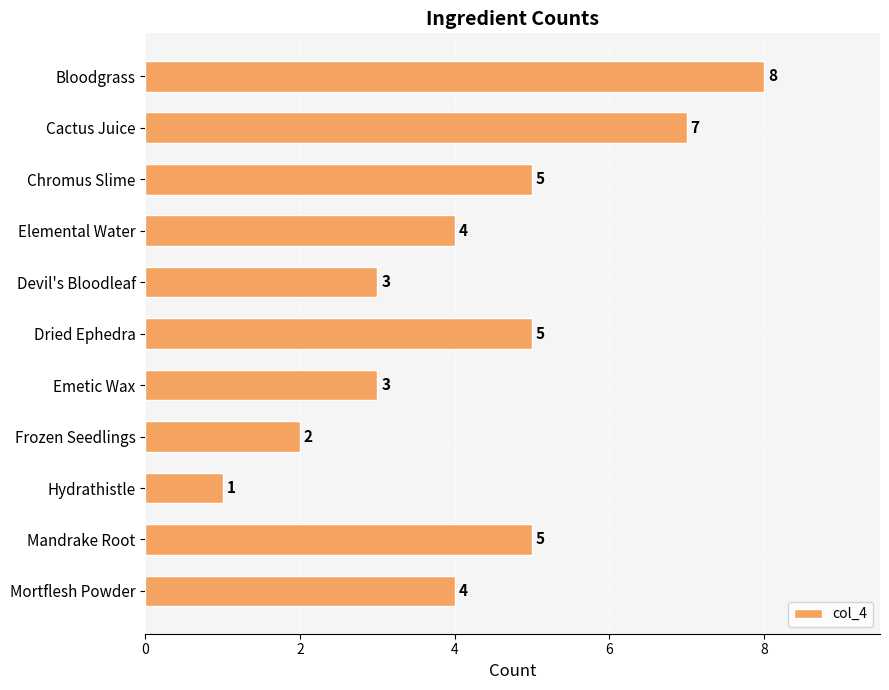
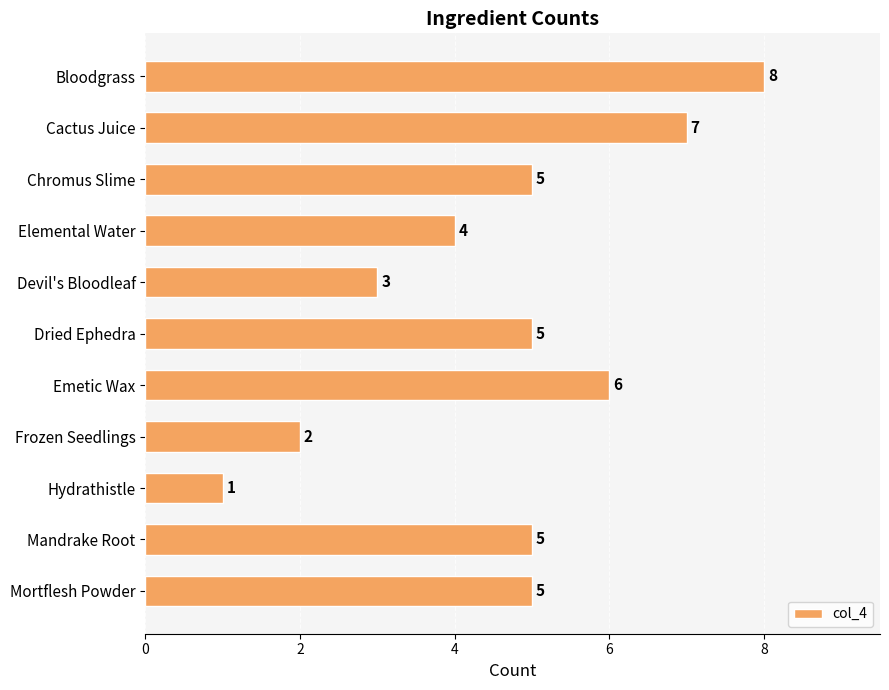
  {
    "Bloodgrass": 8,
    "Cactus Juice": 7,
    "Chromus Slime": 5,
    "Elemental Water": 4,
    "Devil's Bloodleaf": 3,
    "Dried Ephedra": 5,
-   "Emetic Wax": 3,
+   "Emetic Wax": 6,
    "Frozen Seedlings": 2,
    "Hydrathistle": 1,
    "Mandrake Root": 5,
-   "Mortflesh Powder": 4
+   "Mortflesh Powder": 5
  }
